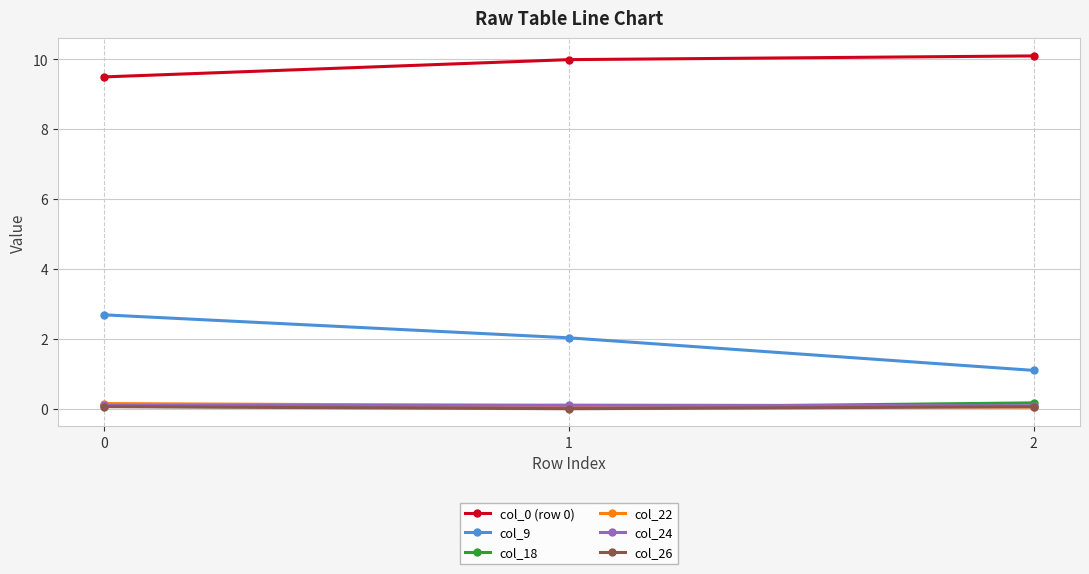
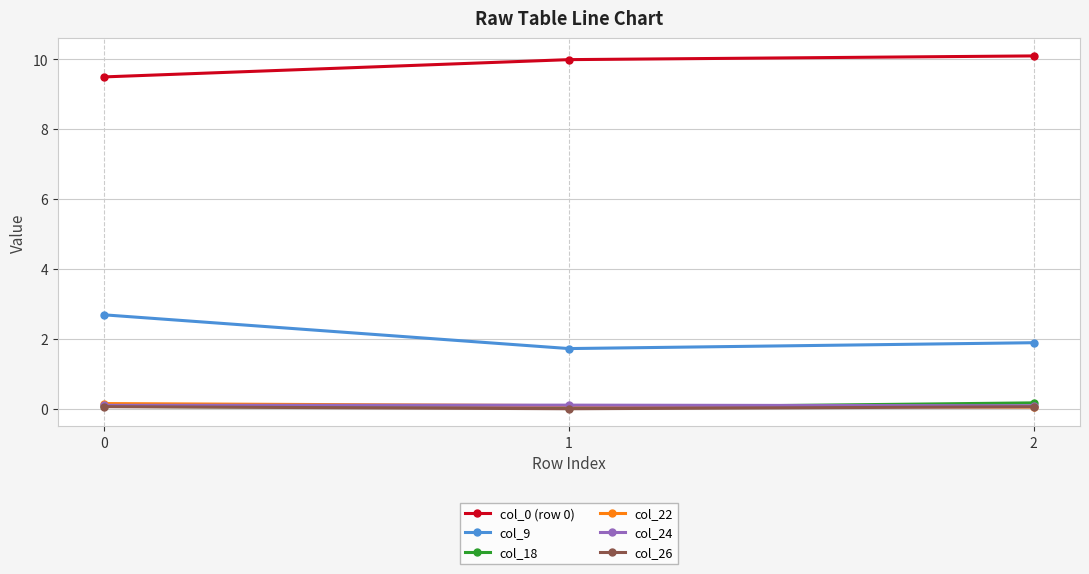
  {
    "col_0 (row 0)": {
      "0": 9.5,
      "1": 10.0,
      "2": 10.1
    },
    "col_9": {
      "0": 2.7,
-     "1": 2.0,
-     "2": 1.1
+     "1": 1.7,
+     "2": 1.9
    },
    "col_18": {
      "2": 0.2
    }
  }
